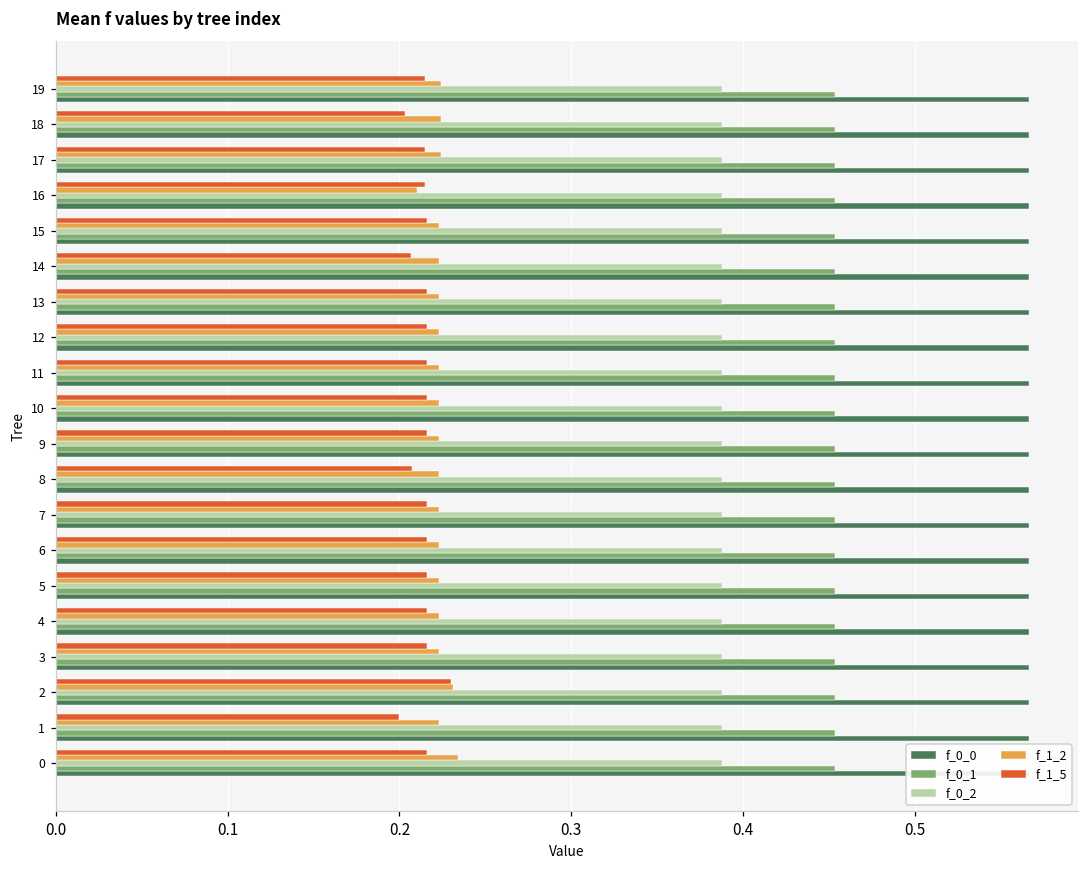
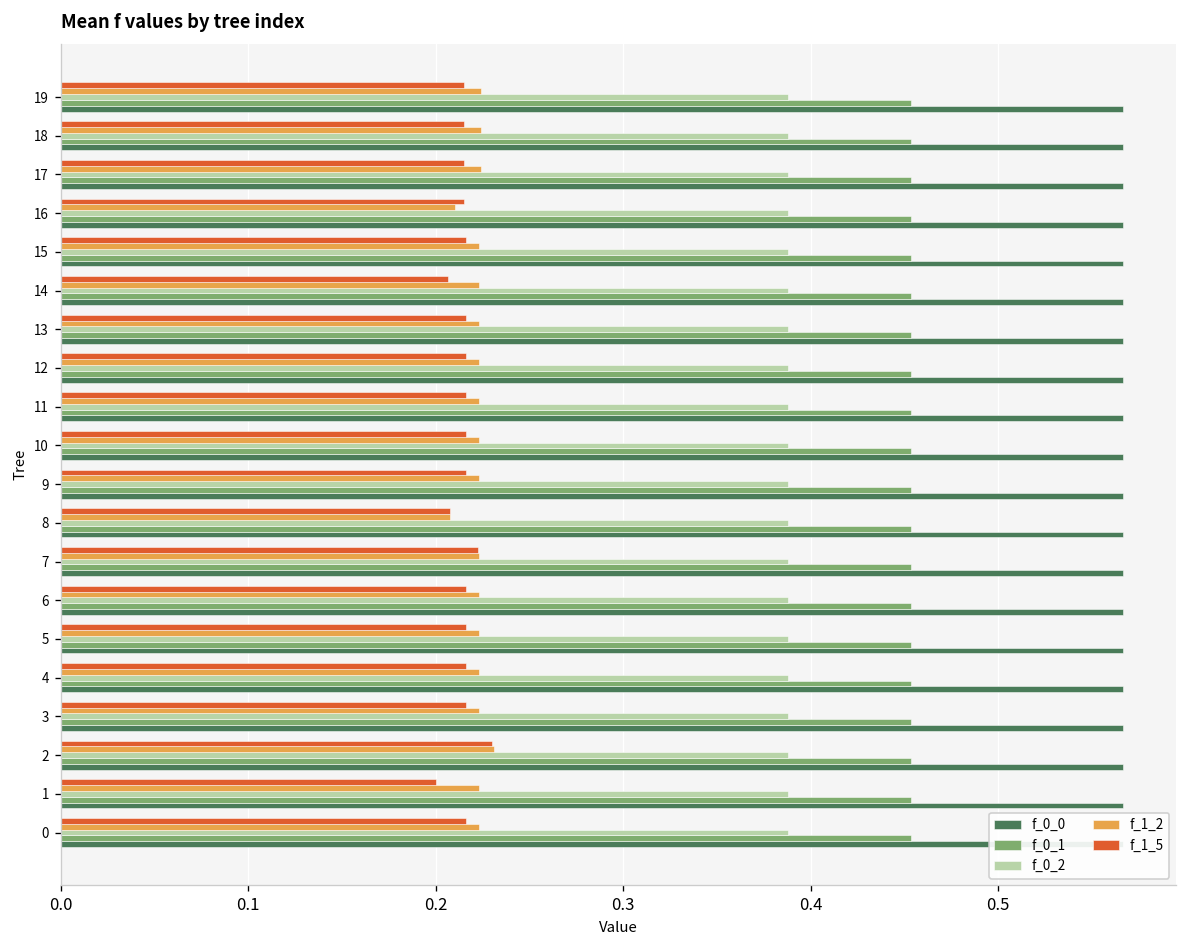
  {
    "f_0_0": {
      "19": 0.567,
      "18": 0.567,
      "17": 0.567,
      "16": 0.567,
      "15": 0.567,
      "14": 0.567,
      "13": 0.567,
      "12": 0.567,
      "11": 0.567,
      "10": 0.567,
      "9": 0.567,
      "8": 0.567,
      "7": 0.567,
      "6": 0.567,
      "5": 0.567,
      "4": 0.567,
      "3": 0.567,
      "2": 0.567,
      "1": 0.567
    },
    "f_0_1": {
      "19": 0.454,
      "18": 0.454,
      "17": 0.454,
      "16": 0.454,
      "15": 0.454,
      "14": 0.454,
      "13": 0.454,
      "12": 0.454,
      "11": 0.454,
      "10": 0.454,
      "9": 0.454,
      "8": 0.454,
      "7": 0.454,
      "6": 0.454,
      "5": 0.454,
      "4": 0.454,
      "3": 0.454,
      "2": 0.454,
      "1": 0.454,
      "0": 0.454
    },
    "f_0_2": {
      "19": 0.388,
      "18": 0.388,
      "17": 0.388,
      "16": 0.388,
      "15": 0.388,
      "14": 0.388,
      "13": 0.388,
      "12": 0.388,
      "11": 0.388,
      "10": 0.388,
      "9": 0.388,
      "8": 0.388,
      "7": 0.388,
      "6": 0.388,
      "5": 0.388,
      "4": 0.388,
      "3": 0.388,
      "2": 0.388,
      "1": 0.388,
      "0": 0.388
    },
    "f_1_2": {
      "19": 0.224,
      "18": 0.224,
      "17": 0.224,
      "16": 0.210,
      "15": 0.223,
      "14": 0.223,
      "13": 0.223,
      "12": 0.223,
      "11": 0.223,
      "10": 0.223,
      "9": 0.223,
-     "8": 0.223,
+     "8": 0.207,
      "7": 0.223,
      "6": 0.223,
      "5": 0.223,
      "4": 0.223,
      "3": 0.223,
      "2": 0.231,
      "1": 0.223,
-     "0": 0.234
+     "0": 0.223
    },
    "f_1_5": {
      "19": 0.215,
-     "18": 0.204,
+     "18": 0.215,
      "17": 0.215,
      "16": 0.215,
      "15": 0.216,
      "14": 0.207,
      "13": 0.216,
      "12": 0.216,
      "11": 0.216,
      "10": 0.216,
      "9": 0.216,
      "8": 0.208,
-     "7": 0.216,
+     "7": 0.223,
      "6": 0.216,
      "5": 0.216,
      "4": 0.216,
      "3": 0.216,
      "2": 0.230,
      "1": 0.200,
      "0": 0.216
    }
  }
